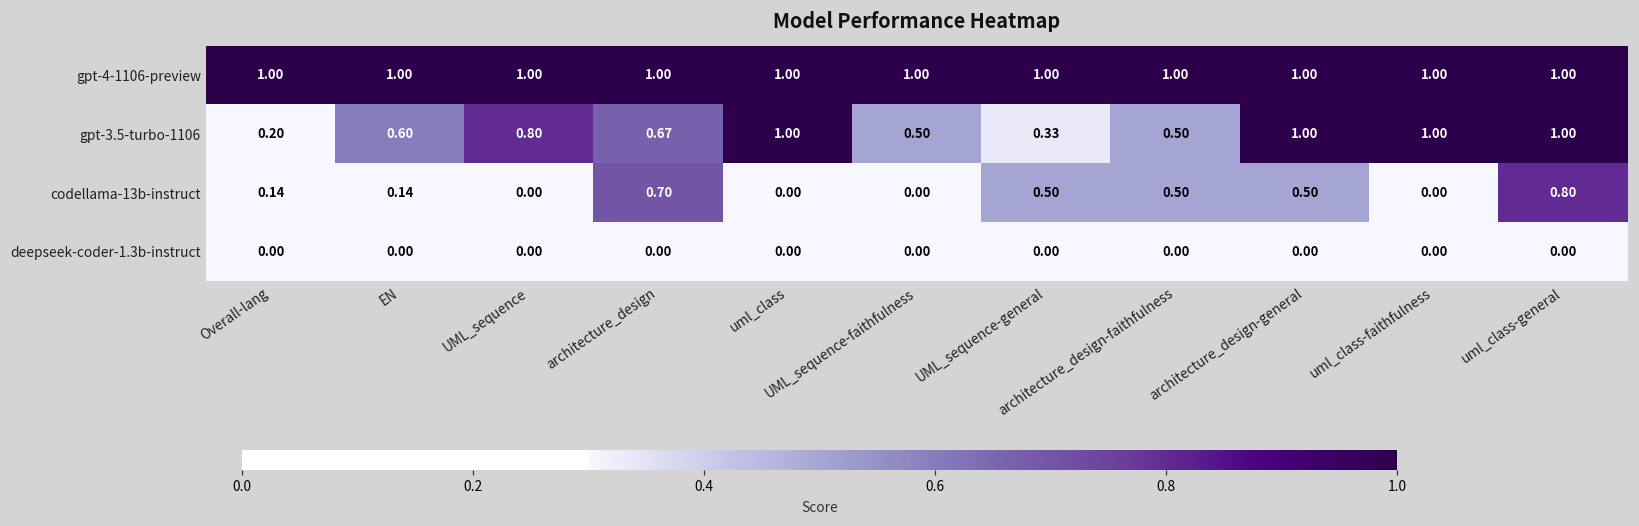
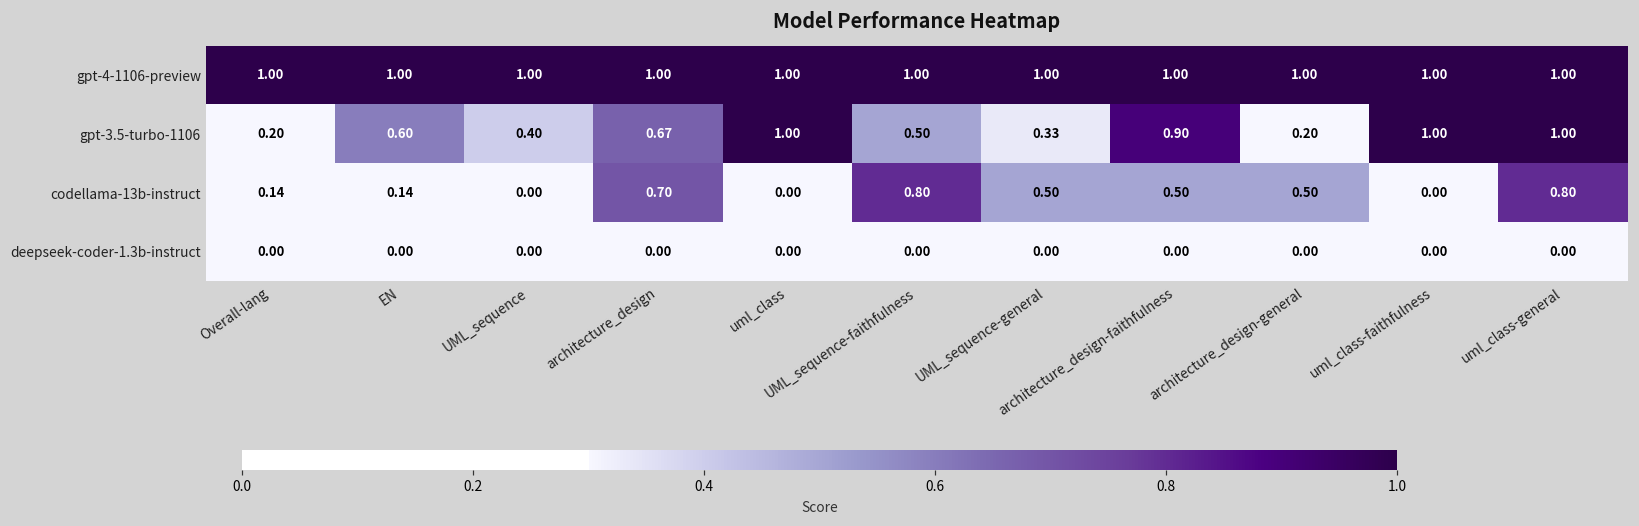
  {
    "gpt-4-1106-preview": {
      "Overall-lang": 1.00,
      "EN": 1.00,
      "UML_sequence": 1.00,
      "architecture_design": 1.00,
      "uml_class": 1.00,
      "UML_sequence-faithfulness": 1.00,
      "UML_sequence-general": 1.00,
      "architecture_design-faithfulness": 1.00,
      "architecture_design-general": 1.00,
      "uml_class-faithfulness": 1.00,
      "uml_class-general": 1.00
    },
    "gpt-3.5-turbo-1106": {
      "Overall-lang": 0.20,
      "EN": 0.60,
-     "UML_sequence": 0.80,
+     "UML_sequence": 0.40,
      "architecture_design": 0.67,
      "uml_class": 1.00,
      "UML_sequence-faithfulness": 0.50,
      "UML_sequence-general": 0.33,
-     "architecture_design-faithfulness": 0.50,
-     "architecture_design-general": 1.00,
+     "architecture_design-faithfulness": 0.90,
+     "architecture_design-general": 0.20,
      "uml_class-faithfulness": 1.00,
      "uml_class-general": 1.00
    },
    "codellama-13b-instruct": {
      "Overall-lang": 0.14,
      "EN": 0.14,
      "UML_sequence": 0.00,
      "architecture_design": 0.70,
      "uml_class": 0.00,
-     "UML_sequence-faithfulness": 0.00,
+     "UML_sequence-faithfulness": 0.80,
      "UML_sequence-general": 0.50,
      "architecture_design-faithfulness": 0.50,
      "architecture_design-general": 0.50,
      "uml_class-faithfulness": 0.00,
      "uml_class-general": 0.80
    },
    "deepseek-coder-1.3b-instruct": {
      "Overall-lang": 0.00,
      "EN": 0.00,
      "UML_sequence": 0.00,
      "architecture_design": 0.00,
      "uml_class": 0.00,
      "UML_sequence-faithfulness": 0.00,
      "UML_sequence-general": 0.00,
      "architecture_design-faithfulness": 0.00,
      "architecture_design-general": 0.00,
      "uml_class-faithfulness": 0.00,
      "uml_class-general": 0.00
    }
  }
